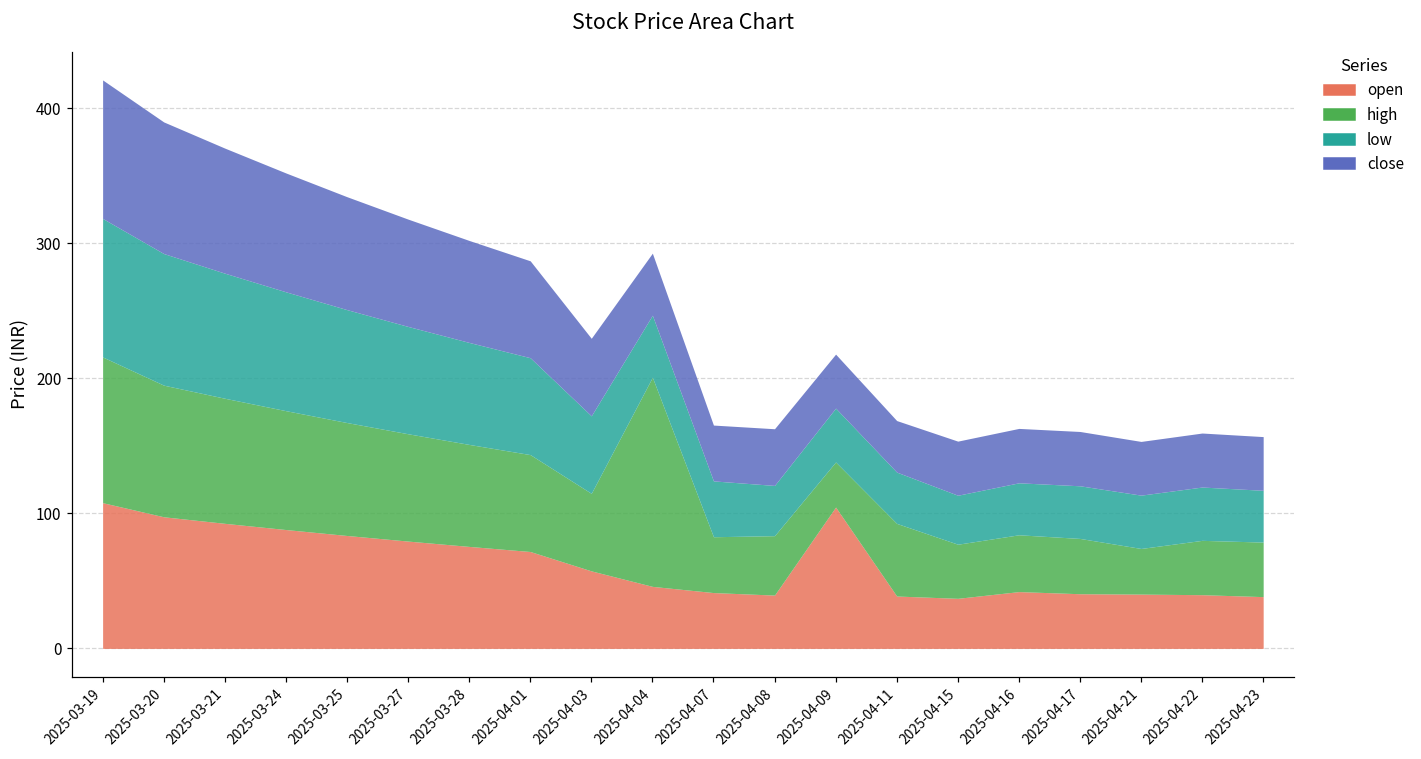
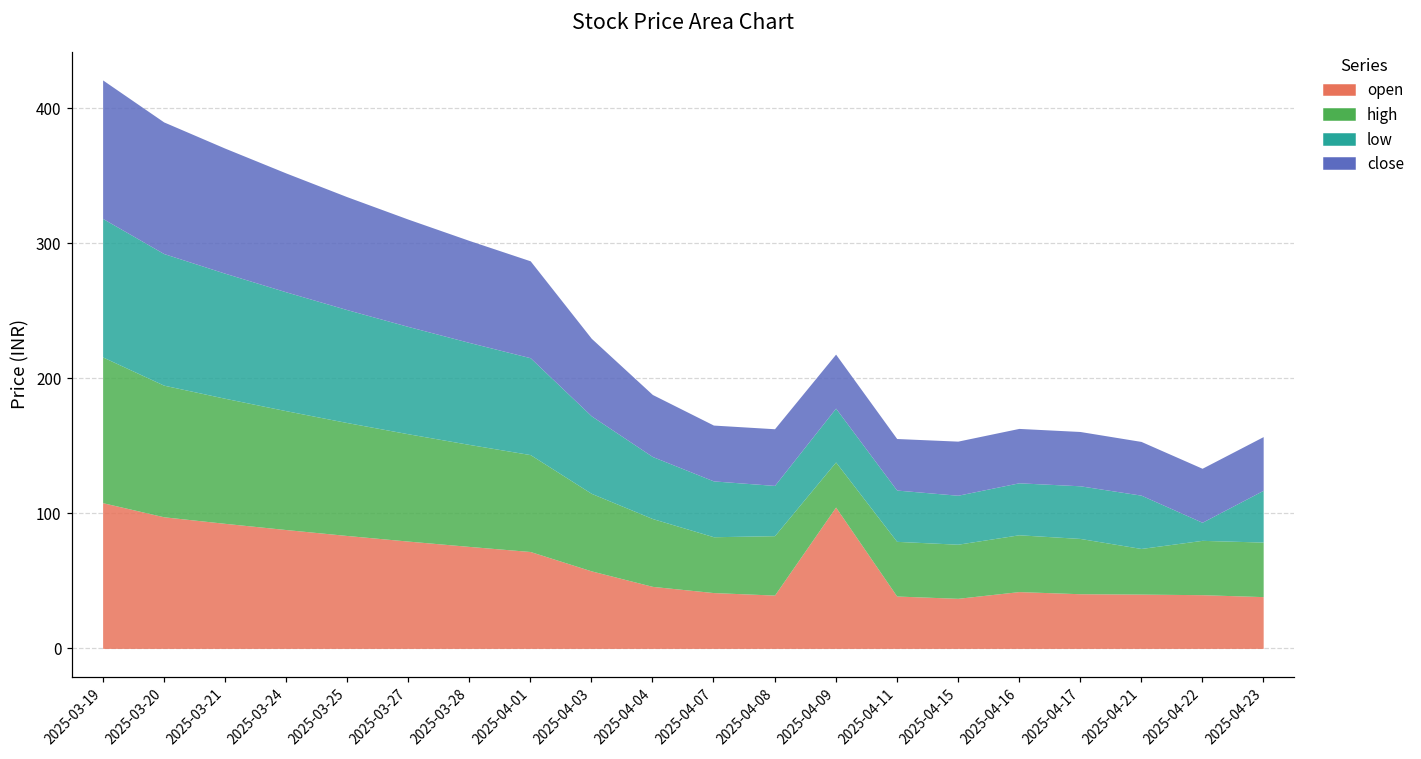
  {
    "open": {
      "2025-03-19": 108,
      "2025-03-20": 98,
      "2025-03-21": 93,
      "2025-03-24": 88,
      "2025-03-25": 84,
      "2025-03-27": 80,
      "2025-03-28": 76,
      "2025-04-01": 72,
      "2025-04-03": 57,
      "2025-04-04": 46,
      "2025-04-07": 41,
      "2025-04-08": 40,
      "2025-04-09": 105,
      "2025-04-11": 39,
      "2025-04-15": 37,
      "2025-04-16": 42,
      "2025-04-17": 41,
      "2025-04-21": 40,
      "2025-04-22": 40,
      "2025-04-23": 38
    },
    "high": {
      "2025-03-19": 108,
      "2025-03-20": 98,
      "2025-03-21": 93,
      "2025-03-24": 88,
      "2025-03-25": 84,
      "2025-03-27": 80,
      "2025-03-28": 76,
      "2025-04-01": 72,
      "2025-04-03": 57,
-     "2025-04-04": 155,
+     "2025-04-04": 50,
      "2025-04-07": 41,
      "2025-04-08": 44,
      "2025-04-09": 33,
-     "2025-04-11": 54,
+     "2025-04-11": 41,
      "2025-04-15": 40,
      "2025-04-16": 42,
      "2025-04-17": 41,
      "2025-04-21": 34,
      "2025-04-22": 40,
      "2025-04-23": 40
    },
    "low": {
      "2025-03-19": 103,
      "2025-03-20": 98,
      "2025-03-21": 93,
      "2025-03-24": 88,
      "2025-03-25": 84,
      "2025-03-27": 80,
      "2025-03-28": 76,
      "2025-04-01": 72,
      "2025-04-03": 57,
      "2025-04-04": 46,
      "2025-04-07": 41,
      "2025-04-08": 37,
      "2025-04-09": 40,
      "2025-04-11": 38,
      "2025-04-15": 36,
      "2025-04-16": 39,
      "2025-04-17": 39,
      "2025-04-21": 40,
-     "2025-04-22": 40,
+     "2025-04-22": 13,
      "2025-04-23": 38
    },
    "close": {
      "2025-03-19": 103,
      "2025-03-20": 98,
      "2025-03-21": 93,
      "2025-03-24": 88,
      "2025-03-25": 84,
      "2025-03-27": 80,
      "2025-03-28": 76,
      "2025-04-01": 72,
      "2025-04-03": 57,
      "2025-04-04": 46,
      "2025-04-07": 41,
      "2025-04-08": 42,
      "2025-04-09": 40,
      "2025-04-11": 38,
      "2025-04-15": 40,
      "2025-04-16": 40,
      "2025-04-17": 40,
      "2025-04-21": 40,
      "2025-04-22": 40,
      "2025-04-23": 40
    }
  }
